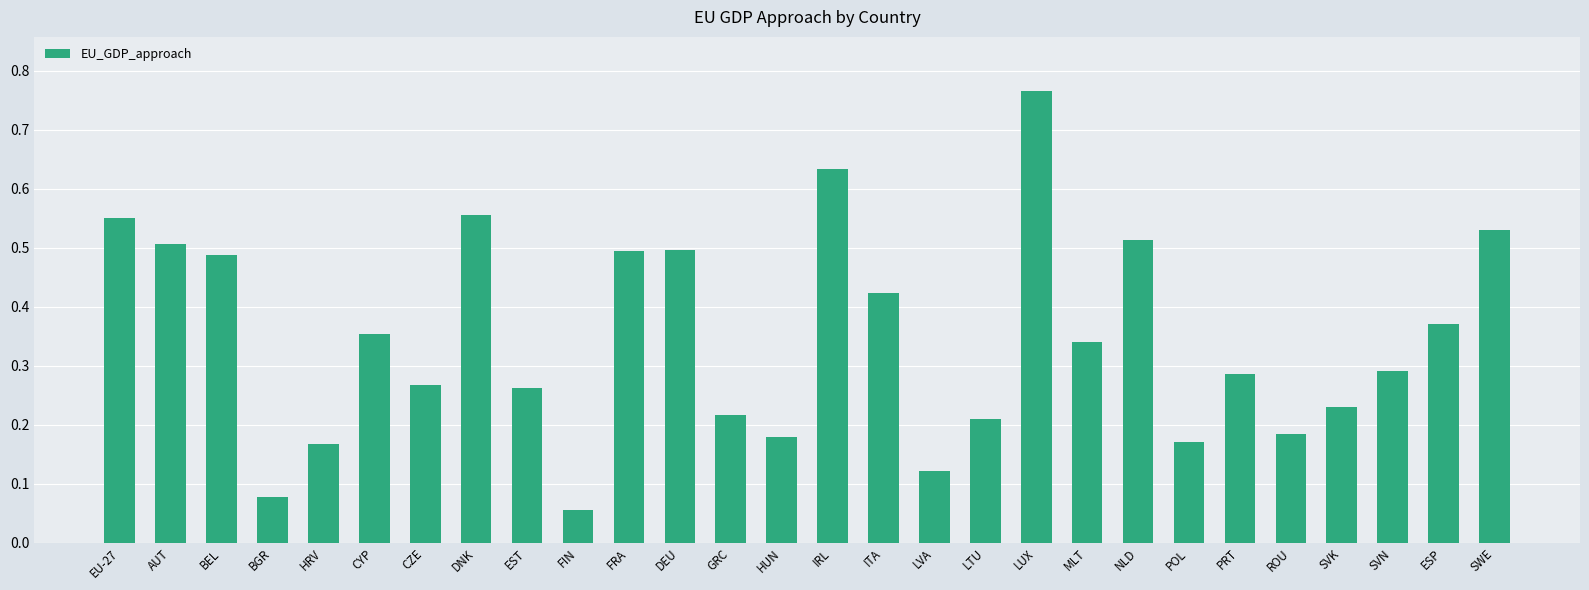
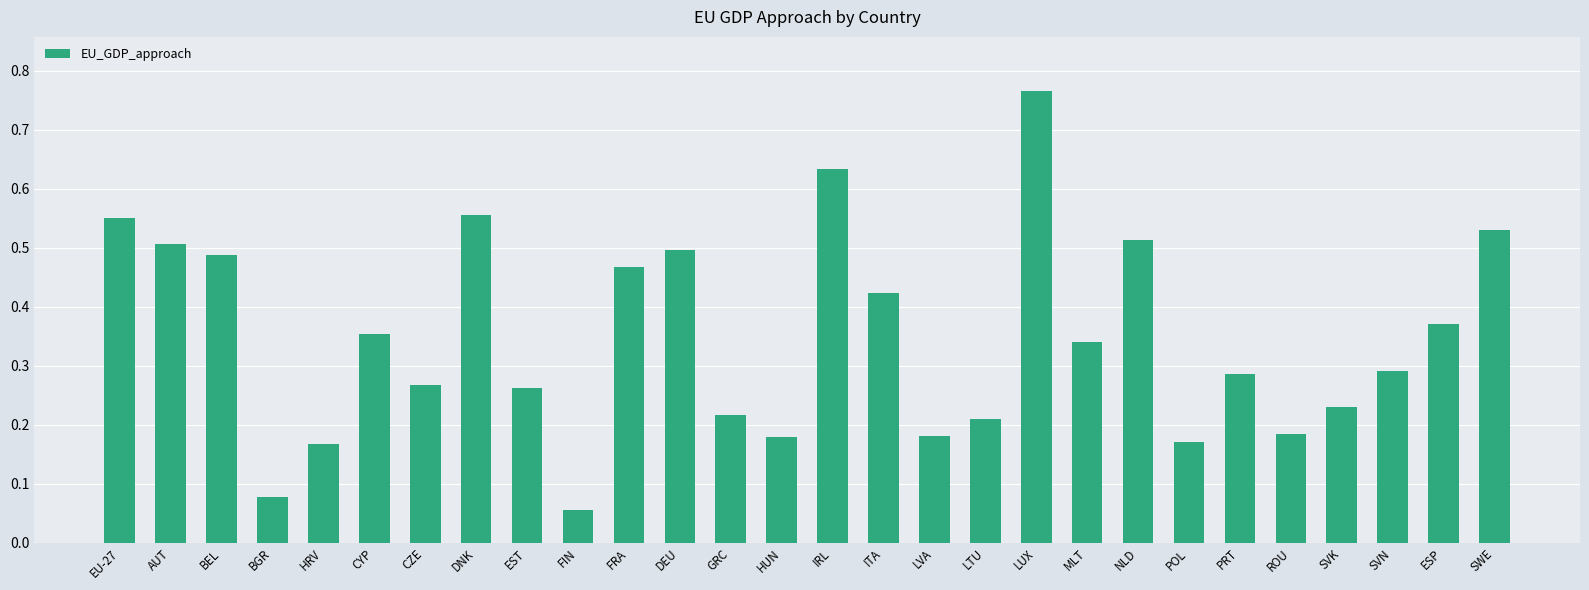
  {
    "EU-27": 0.55,
    "AUT": 0.51,
    "BEL": 0.49,
    "BGR": 0.08,
    "HRV": 0.17,
    "CYP": 0.35,
    "CZE": 0.27,
    "DNK": 0.55,
    "EST": 0.26,
    "FIN": 0.06,
-   "FRA": 0.49,
+   "FRA": 0.47,
    "DEU": 0.50,
    "GRC": 0.22,
    "HUN": 0.18,
    "IRL": 0.63,
    "ITA": 0.42,
-   "LVA": 0.12,
+   "LVA": 0.18,
    "LTU": 0.21,
    "LUX": 0.77,
    "MLT": 0.34,
    "NLD": 0.51,
    "POL": 0.17,
    "PRT": 0.29,
    "ROU": 0.18,
    "SVK": 0.23,
    "SVN": 0.29,
    "ESP": 0.37,
    "SWE": 0.53
  }
